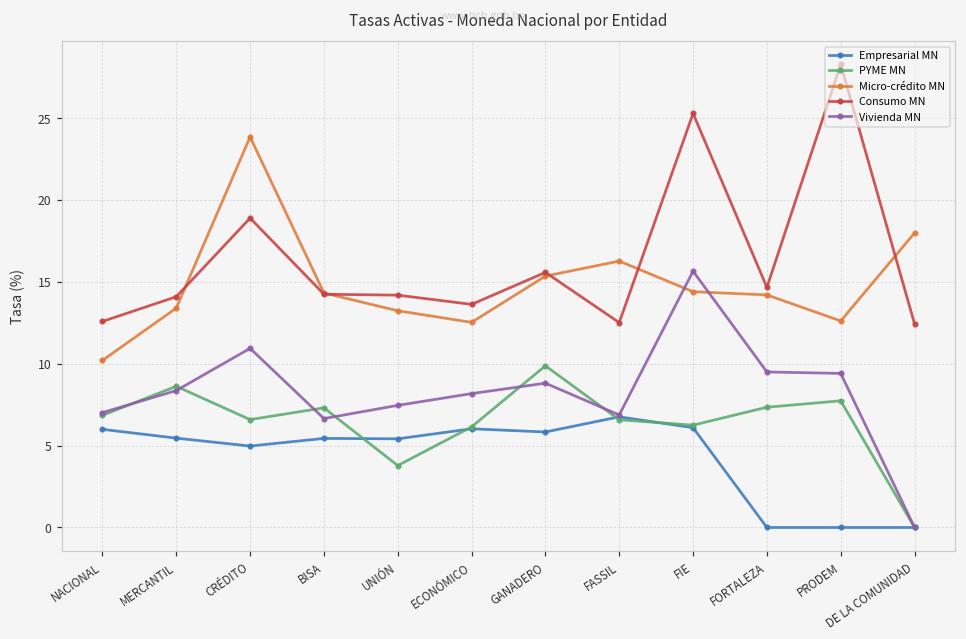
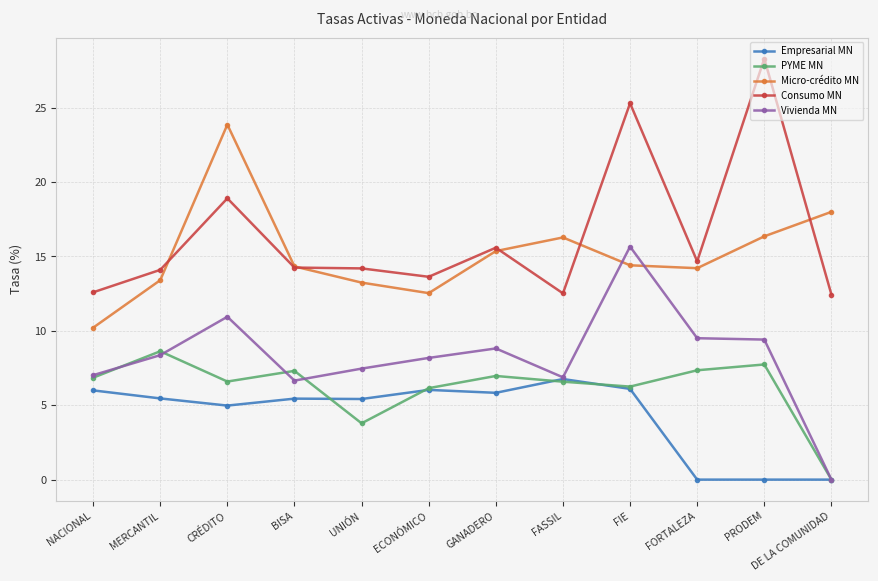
  {
    "Empresarial MN": {
      "NACIONAL": 6.0,
      "MERCANTIL": 5.5,
      "CRÉDITO": 5.0,
      "BISA": 5.4,
      "UNIÓN": 5.4,
      "GANADERO": 5.8,
      "FORTALEZA": 0.0,
      "PRODEM": 0.0
    },
    "PYME MN": {
      "NACIONAL": 6.9,
      "MERCANTIL": 8.6,
      "CRÉDITO": 6.6,
      "BISA": 7.3,
      "UNIÓN": 3.8,
-     "GANADERO": 9.9,
+     "GANADERO": 7.0,
      "FASSIL": 6.6,
      "FORTALEZA": 7.3,
      "PRODEM": 7.7
    },
    "Micro-crédito MN": {
      "NACIONAL": 10.2,
      "MERCANTIL": 13.4,
      "CRÉDITO": 23.9,
      "UNIÓN": 13.2,
      "ECONÓMICO": 12.5,
      "GANADERO": 15.4,
      "FASSIL": 16.3,
      "FIE": 14.4,
      "FORTALEZA": 14.2,
-     "PRODEM": 12.6,
+     "PRODEM": 16.4,
      "DE LA COMUNIDAD": 18.0
    },
    "Consumo MN": {
      "NACIONAL": 12.6,
      "MERCANTIL": 14.1,
      "CRÉDITO": 18.9,
      "UNIÓN": 14.2,
      "ECONÓMICO": 13.6,
      "GANADERO": 15.6,
      "FASSIL": 12.5,
      "FIE": 25.3,
      "FORTALEZA": 14.7,
      "DE LA COMUNIDAD": 12.4
    },
    "Vivienda MN": {
      "NACIONAL": 7.0,
      "MERCANTIL": 8.4,
      "CRÉDITO": 10.9,
      "BISA": 6.7,
      "UNIÓN": 7.5,
      "ECONÓMICO": 8.2,
      "GANADERO": 8.8,
      "FIE": 15.7,
      "FORTALEZA": 9.5,
      "PRODEM": 9.4
    }
  }
